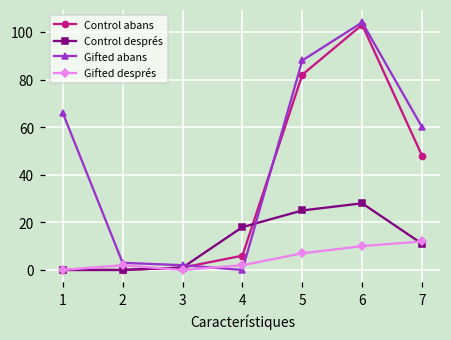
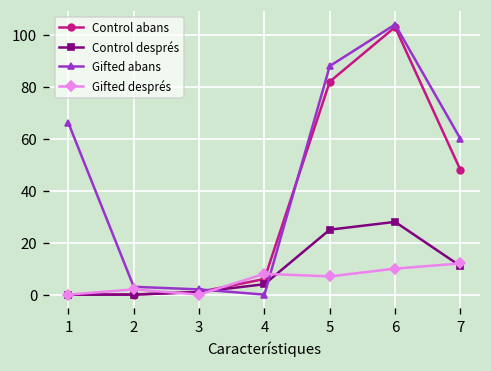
  {
    "Control abans": {
      "4": 6,
      "5": 82,
      "7": 48
    },
    "Control després": {
-     "4": 18,
+     "4": 4,
      "5": 25,
      "6": 28
    },
    "Gifted abans": {
      "1": 66,
      "4": 0,
      "5": 88,
      "7": 60
    },
    "Gifted després": {
-     "4": 2,
+     "4": 8,
      "5": 7,
      "6": 10
    }
  }
